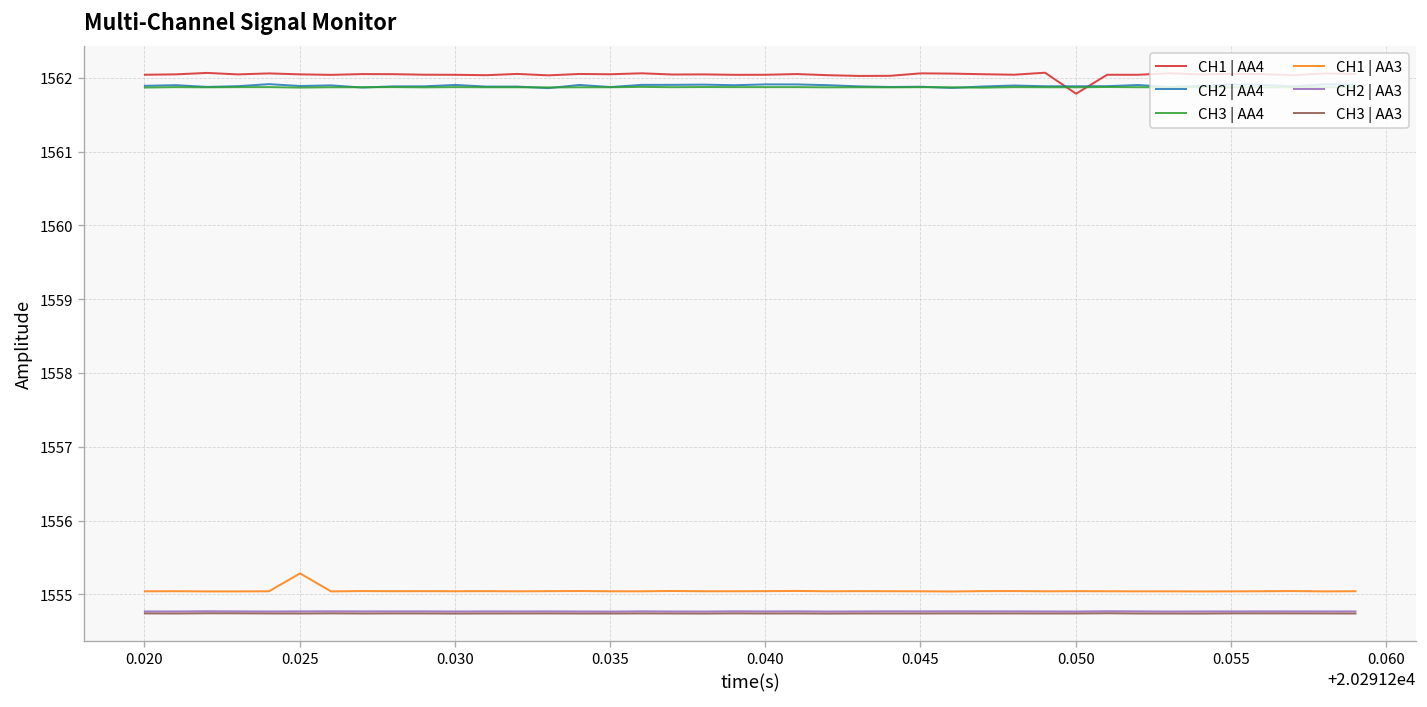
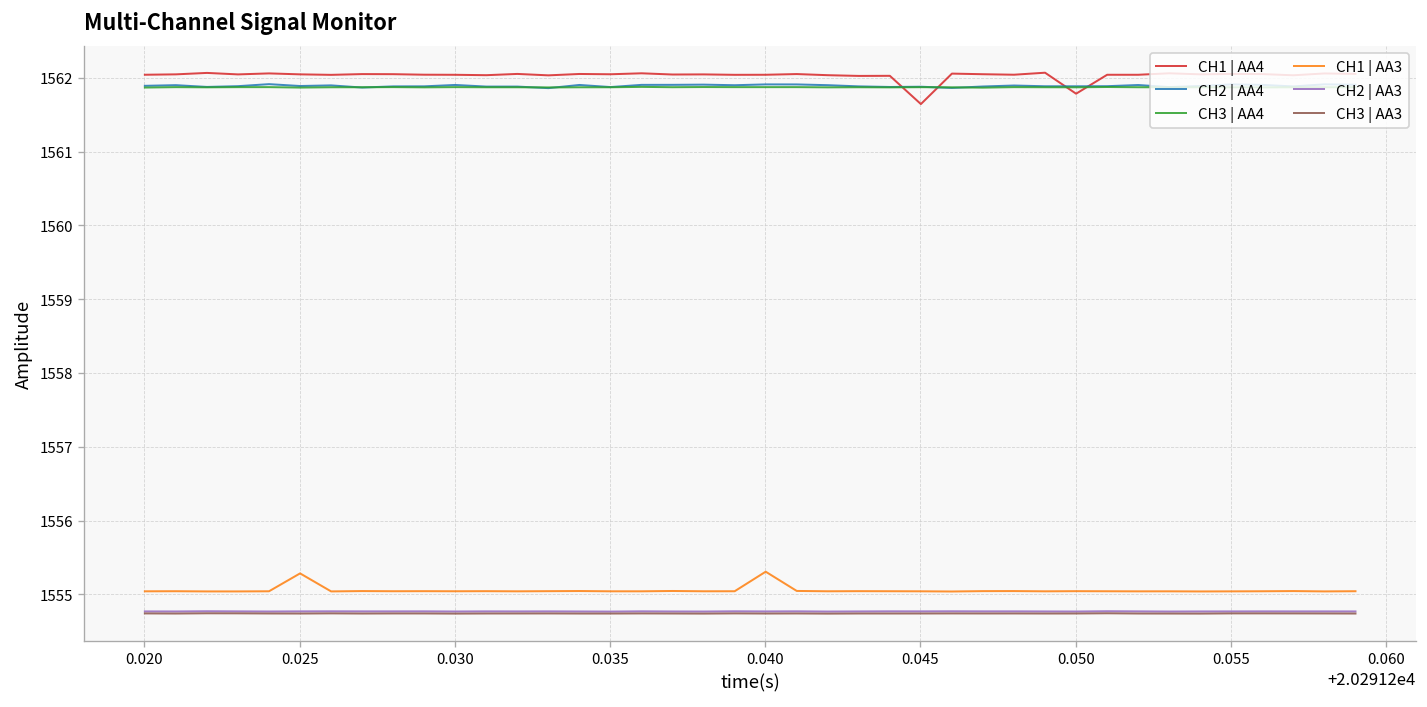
  {
    "CH1 | AA4": {
      "0.020": 1562.0,
      "0.025": 1562.0,
      "0.030": 1562.0,
      "0.035": 1562.0,
      "0.040": 1562.0,
-     "0.045": 1562.1,
+     "0.045": 1561.6,
      "0.050": 1561.8
    },
    "CH1 | AA3": {
      "0.020": 1555.0,
      "0.025": 1555.3,
      "0.030": 1555.0,
      "0.035": 1555.0,
-     "0.040": 1555.0,
+     "0.040": 1555.3,
      "0.045": 1555.0,
      "0.050": 1555.0,
      "0.055": 1555.0
    }
  }
